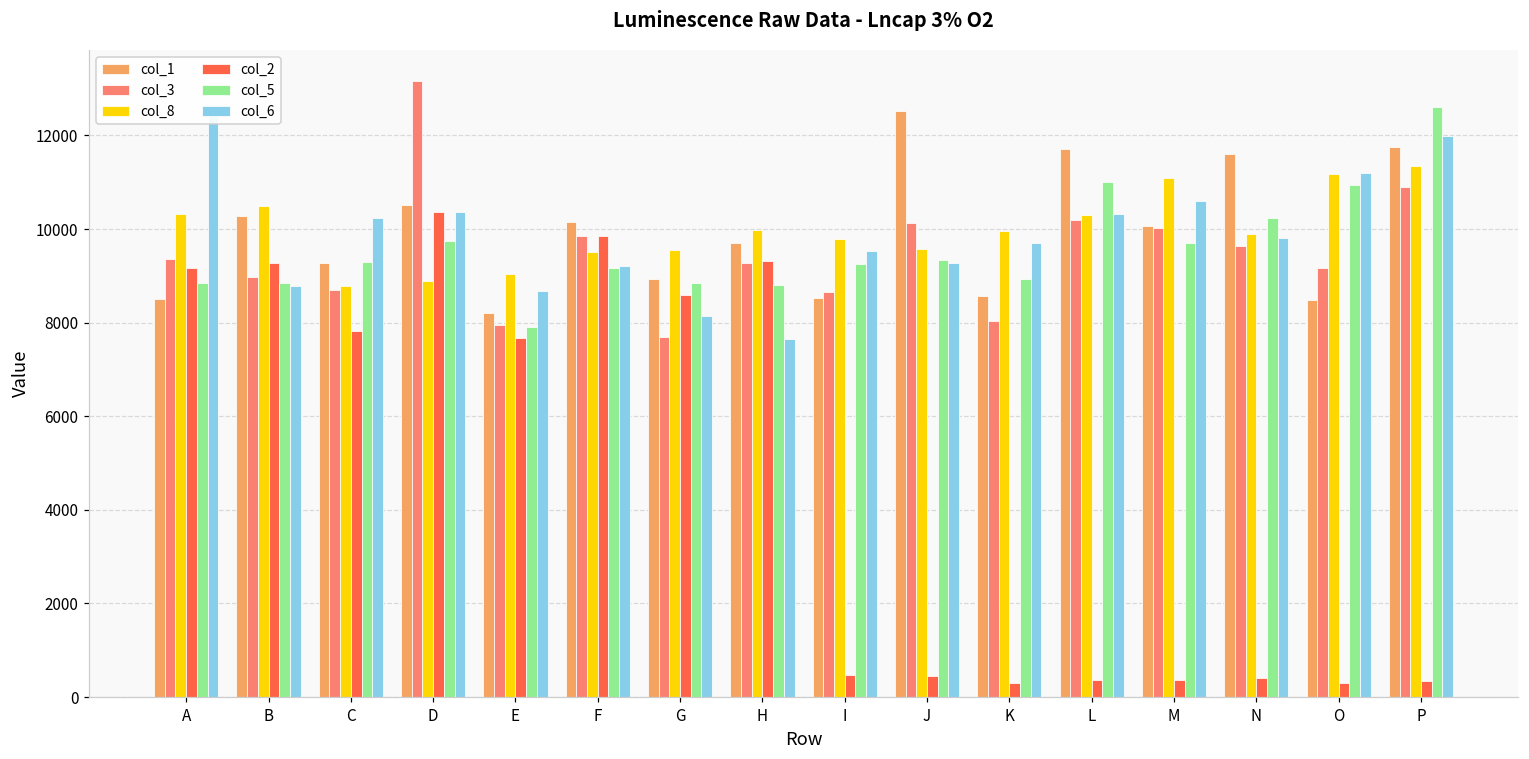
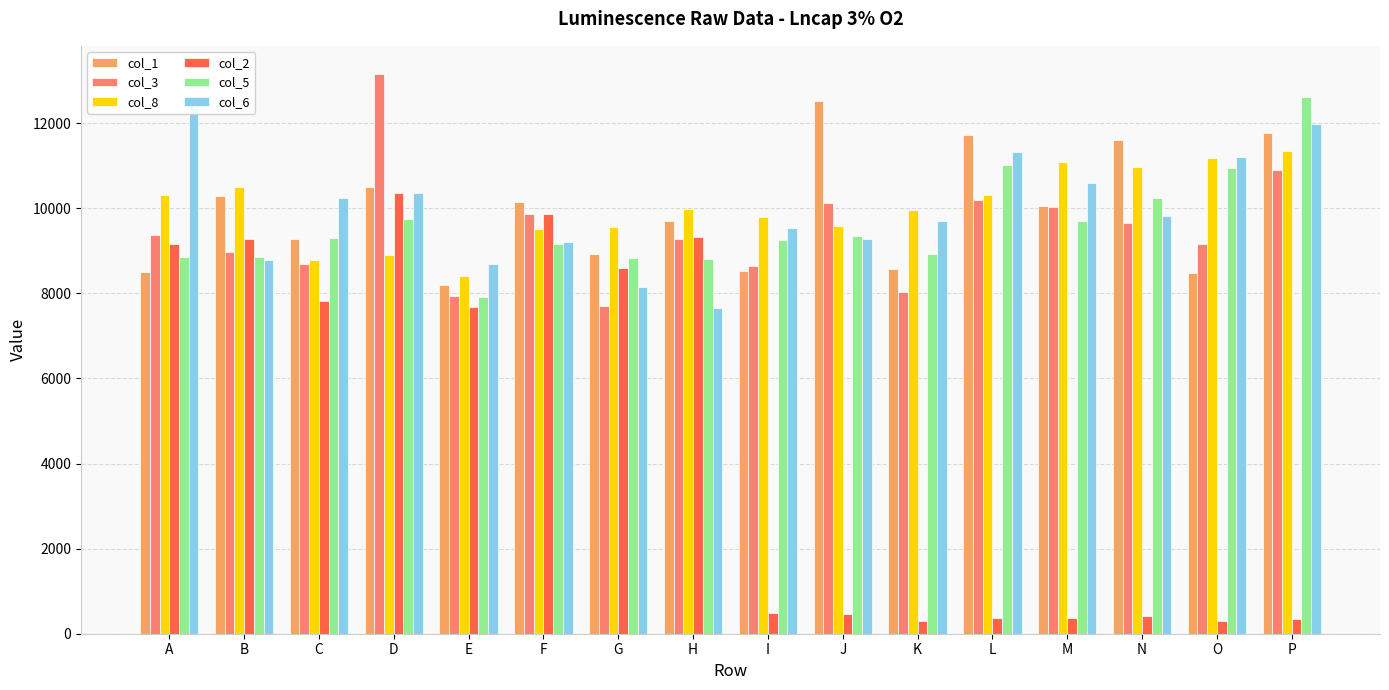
  {
    "col_8": {
      "A": 10300,
      "B": 10500,
      "C": 8800,
      "D": 8900,
-     "E": 9000,
+     "E": 8400,
      "F": 9500,
      "G": 9600,
      "H": 10000,
      "I": 9800,
      "J": 9600,
      "K": 10000,
      "L": 10300,
      "M": 11100,
-     "N": 9900,
+     "N": 11000,
      "O": 11200,
      "P": 11300
    },
    "col_5": {
      "A": 8900,
      "B": 8800,
      "C": 9300,
      "D": 9700,
      "E": 7900,
      "F": 9200,
      "G": 8800,
      "H": 8800,
      "I": 9200,
      "J": 9300,
      "K": 8900,
      "L": 11000,
      "M": 9700,
      "N": 10200,
      "O": 10900,
      "P": 12600
    },
    "col_6": {
      "B": 8800,
      "C": 10200,
      "D": 10400,
      "E": 8700,
      "F": 9200,
      "G": 8200,
      "H": 7600,
      "I": 9500,
      "J": 9300,
      "K": 9700,
-     "L": 10300,
+     "L": 11300,
      "M": 10600,
      "N": 9800,
      "O": 11200,
      "P": 12000
    }
  }
